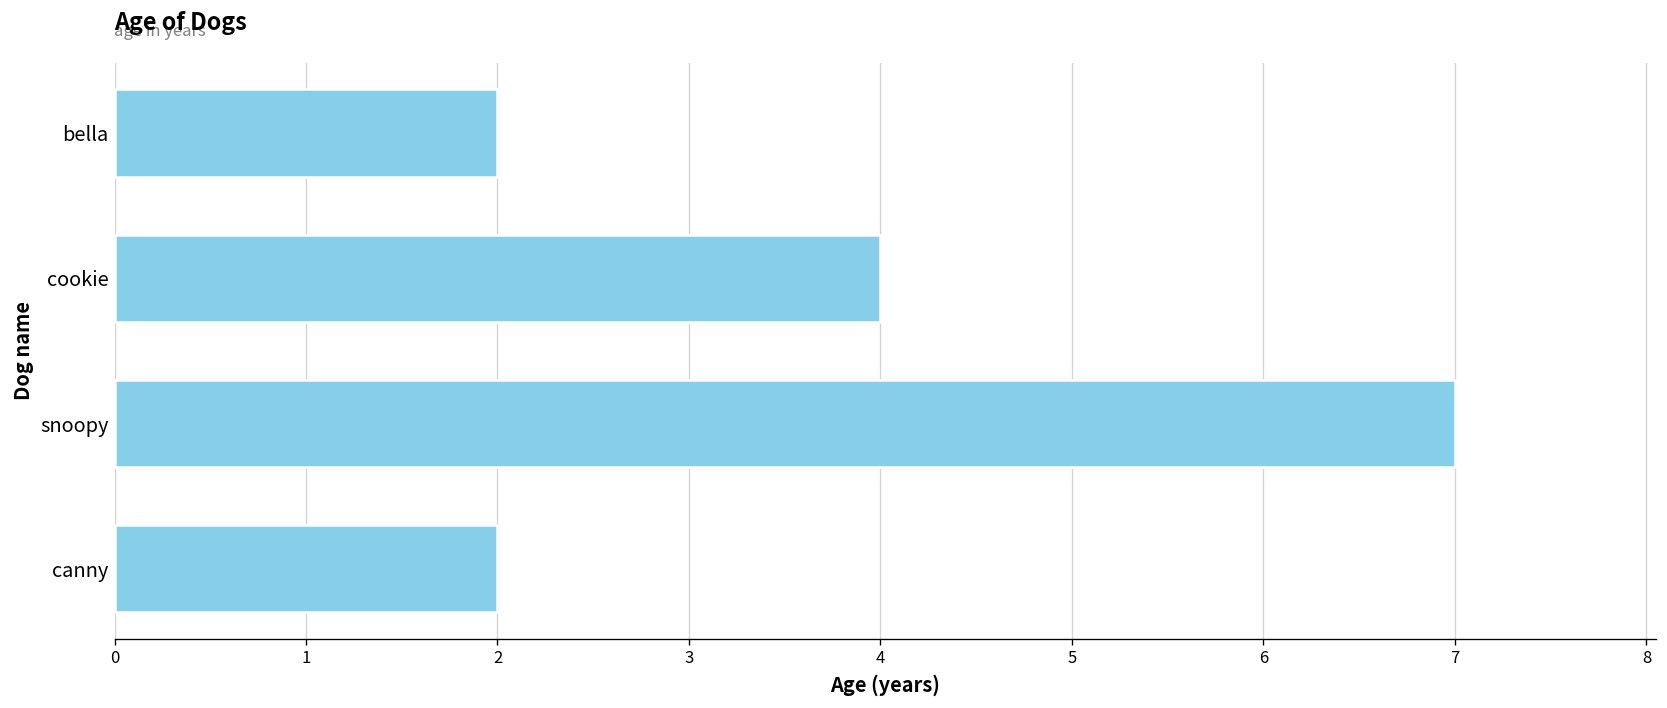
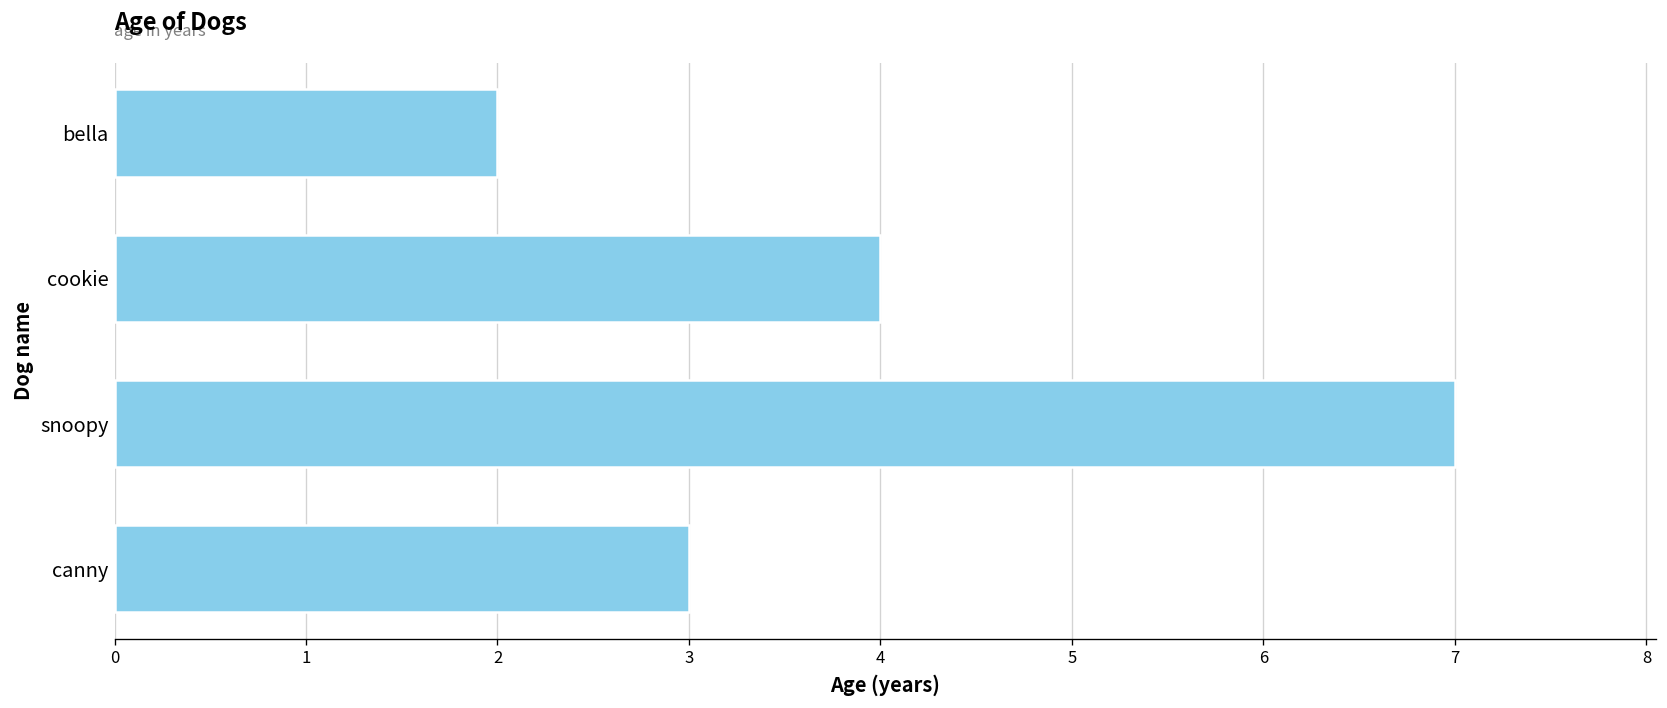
  {
    "bella": 2,
    "cookie": 4,
    "snoopy": 7,
-   "canny": 2
+   "canny": 3
  }
